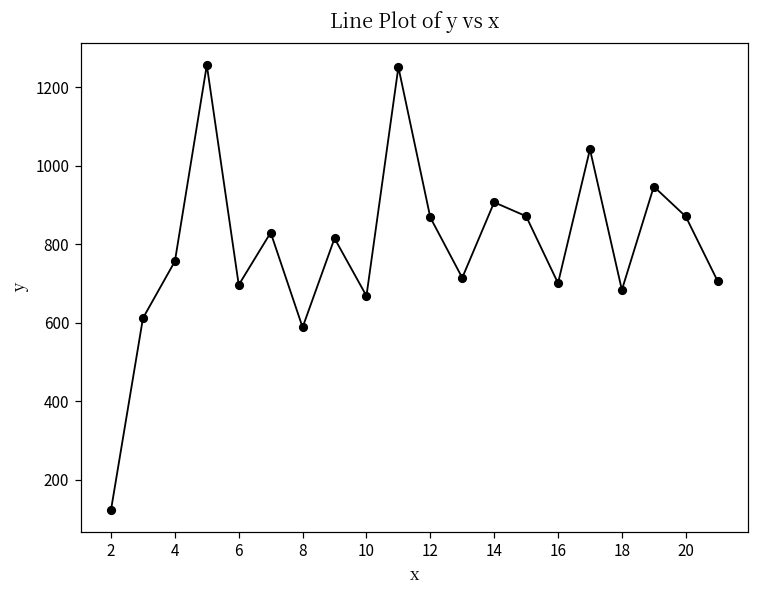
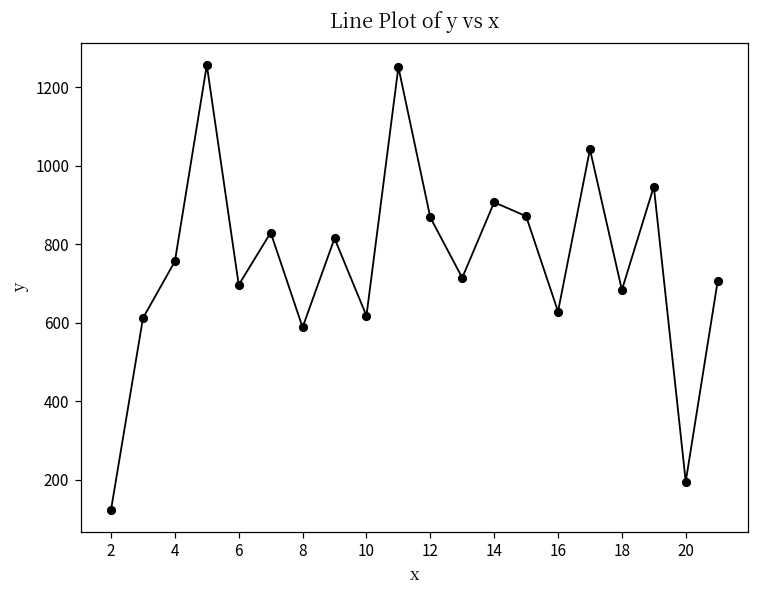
  {
    "2": 120,
    "4": 760,
    "6": 700,
    "8": 590,
-   "10": 670,
+   "10": 620,
    "12": 870,
    "14": 910,
-   "16": 700,
+   "16": 630,
    "18": 680,
-   "20": 870
+   "20": 200
  }
